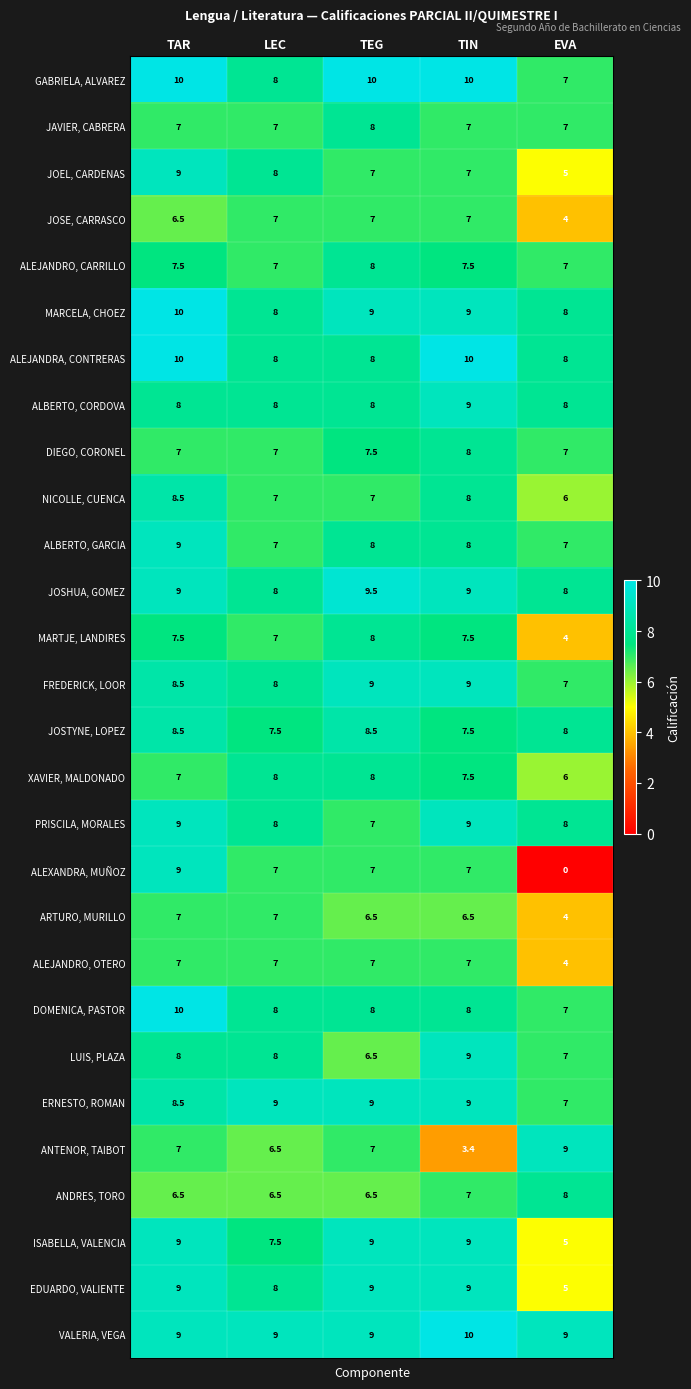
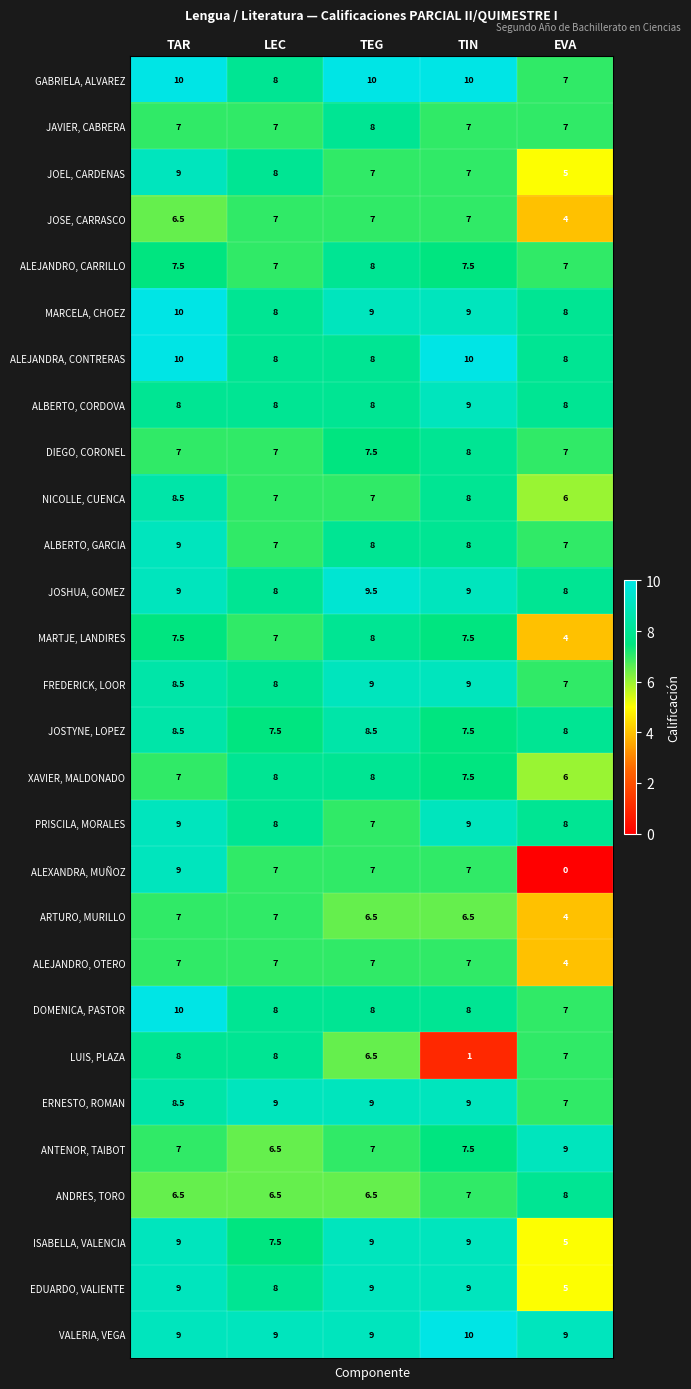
  {
    "GABRIELA, ALVAREZ": {
      "TAR": 10,
      "LEC": 8,
      "TEG": 10,
      "TIN": 10,
      "EVA": 7
    },
    "JAVIER, CABRERA": {
      "TAR": 7,
      "LEC": 7,
      "TEG": 8,
      "TIN": 7,
      "EVA": 7
    },
    "JOEL, CARDENAS": {
      "TAR": 9,
      "LEC": 8,
      "TEG": 7,
      "TIN": 7,
      "EVA": 5
    },
    "JOSE, CARRASCO": {
      "TAR": 6.5,
      "LEC": 7,
      "TEG": 7,
      "TIN": 7,
      "EVA": 4
    },
    "ALEJANDRO, CARRILLO": {
      "TAR": 7.5,
      "LEC": 7,
      "TEG": 8,
      "TIN": 7.5,
      "EVA": 7
    },
    "MARCELA, CHOEZ": {
      "TAR": 10,
      "LEC": 8,
      "TEG": 9,
      "TIN": 9,
      "EVA": 8
    },
    "ALEJANDRA, CONTRERAS": {
      "TAR": 10,
      "LEC": 8,
      "TEG": 8,
      "TIN": 10,
      "EVA": 8
    },
    "ALBERTO, CORDOVA": {
      "TAR": 8,
      "LEC": 8,
      "TEG": 8,
      "TIN": 9,
      "EVA": 8
    },
    "DIEGO, CORONEL": {
      "TAR": 7,
      "LEC": 7,
      "TEG": 7.5,
      "TIN": 8,
      "EVA": 7
    },
    "NICOLLE, CUENCA": {
      "TAR": 8.5,
      "LEC": 7,
      "TEG": 7,
      "TIN": 8,
      "EVA": 6
    },
    "ALBERTO, GARCIA": {
      "TAR": 9,
      "LEC": 7,
      "TEG": 8,
      "TIN": 8,
      "EVA": 7
    },
    "JOSHUA, GOMEZ": {
      "TAR": 9,
      "LEC": 8,
      "TEG": 9.5,
      "TIN": 9,
      "EVA": 8
    },
    "MARTJE, LANDIRES": {
      "TAR": 7.5,
      "LEC": 7,
      "TEG": 8,
      "TIN": 7.5,
      "EVA": 4
    },
    "FREDERICK, LOOR": {
      "TAR": 8.5,
      "LEC": 8,
      "TEG": 9,
      "TIN": 9,
      "EVA": 7
    },
    "JOSTYNE, LOPEZ": {
      "TAR": 8.5,
      "LEC": 7.5,
      "TEG": 8.5,
      "TIN": 7.5,
      "EVA": 8
    },
    "XAVIER, MALDONADO": {
      "TAR": 7,
      "LEC": 8,
      "TEG": 8,
      "TIN": 7.5,
      "EVA": 6
    },
    "PRISCILA, MORALES": {
      "TAR": 9,
      "LEC": 8,
      "TEG": 7,
      "TIN": 9,
      "EVA": 8
    },
    "ALEXANDRA, MUÑOZ": {
      "TAR": 9,
      "LEC": 7,
      "TEG": 7,
      "TIN": 7,
      "EVA": 0
    },
    "ARTURO, MURILLO": {
      "TAR": 7,
      "LEC": 7,
      "TEG": 6.5,
      "TIN": 6.5,
      "EVA": 4
    },
    "ALEJANDRO, OTERO": {
      "TAR": 7,
      "LEC": 7,
      "TEG": 7,
      "TIN": 7,
      "EVA": 4
    },
    "DOMENICA, PASTOR": {
      "TAR": 10,
      "LEC": 8,
      "TEG": 8,
      "TIN": 8,
      "EVA": 7
    },
    "LUIS, PLAZA": {
      "TAR": 8,
      "LEC": 8,
      "TEG": 6.5,
-     "TIN": 9,
+     "TIN": 1,
      "EVA": 7
    },
    "ERNESTO, ROMAN": {
      "TAR": 8.5,
      "LEC": 9,
      "TEG": 9,
      "TIN": 9,
      "EVA": 7
    },
    "ANTENOR, TAIBOT": {
      "TAR": 7,
      "LEC": 6.5,
      "TEG": 7,
-     "TIN": 3.4,
+     "TIN": 7.5,
      "EVA": 9
    },
    "ANDRES, TORO": {
      "TAR": 6.5,
      "LEC": 6.5,
      "TEG": 6.5,
      "TIN": 7,
      "EVA": 8
    },
    "ISABELLA, VALENCIA": {
      "TAR": 9,
      "LEC": 7.5,
      "TEG": 9,
      "TIN": 9,
      "EVA": 5
    },
    "EDUARDO, VALIENTE": {
      "TAR": 9,
      "LEC": 8,
      "TEG": 9,
      "TIN": 9,
      "EVA": 5
    },
    "VALERIA, VEGA": {
      "TAR": 9,
      "LEC": 9,
      "TEG": 9,
      "TIN": 10,
      "EVA": 9
    }
  }
